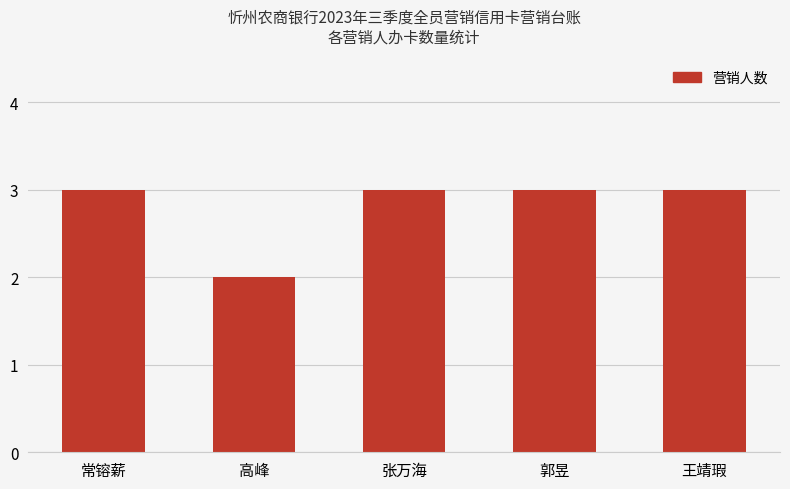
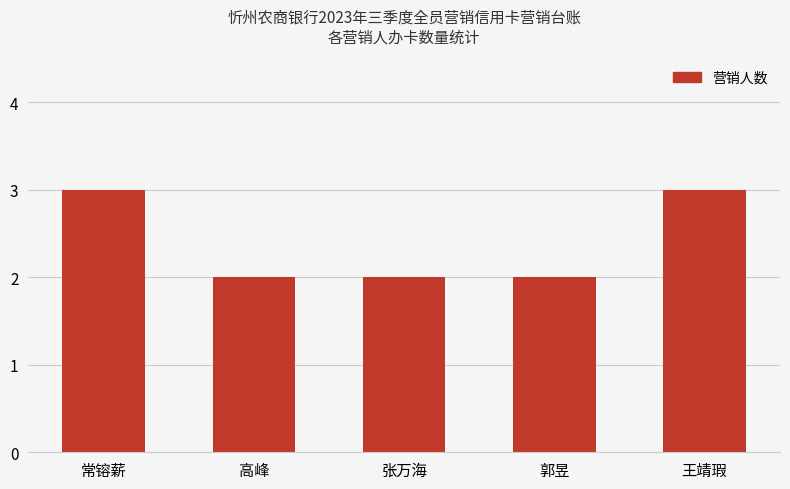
  {
    "常镕薪": 3,
    "高峰": 2,
-   "张万海": 3,
-   "郭昱": 3,
+   "张万海": 2,
+   "郭昱": 2,
    "王靖瑕": 3
  }
